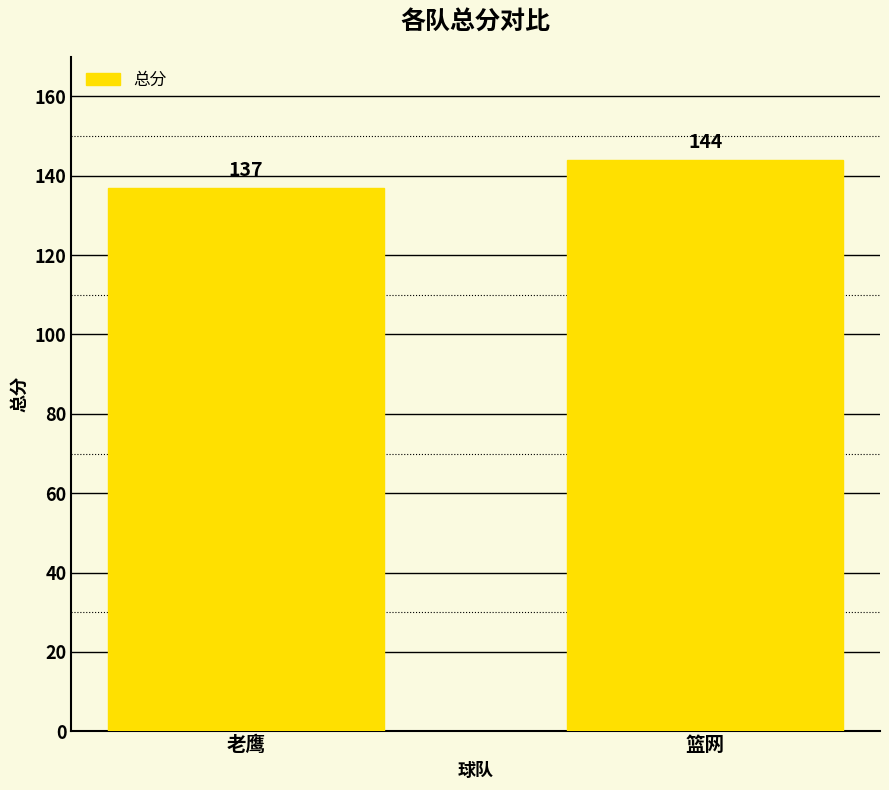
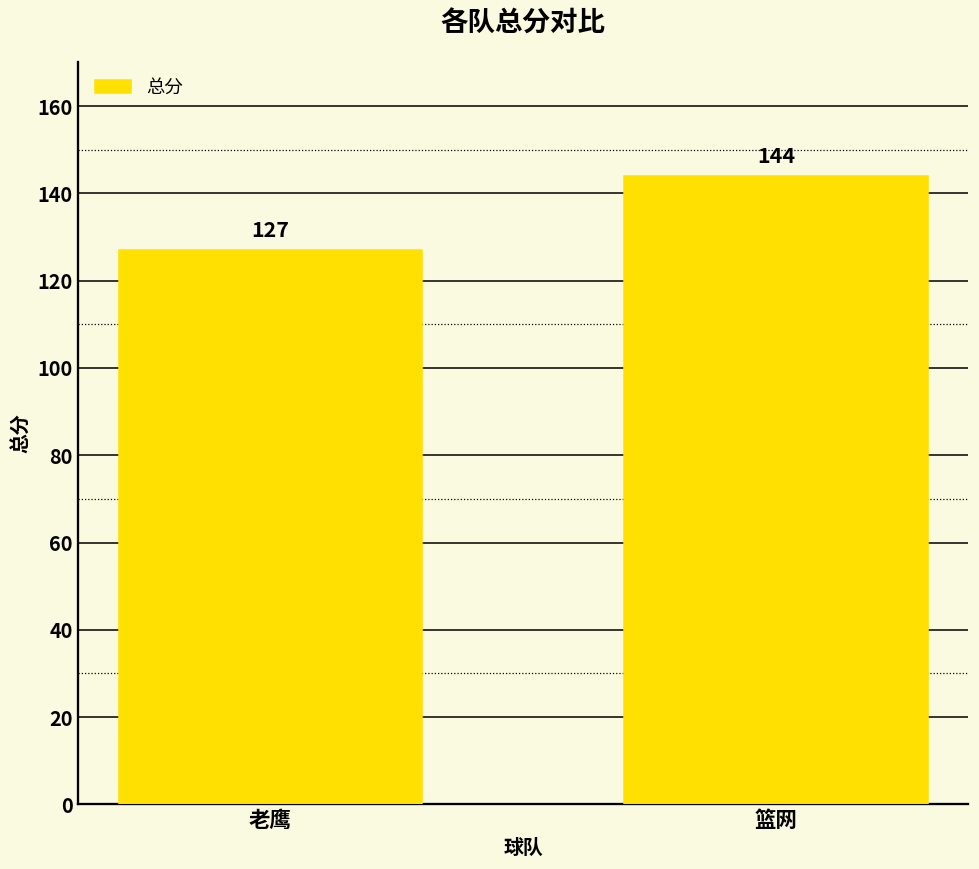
  {
-   "老鹰": 137,
+   "老鹰": 127,
    "篮网": 144
  }
